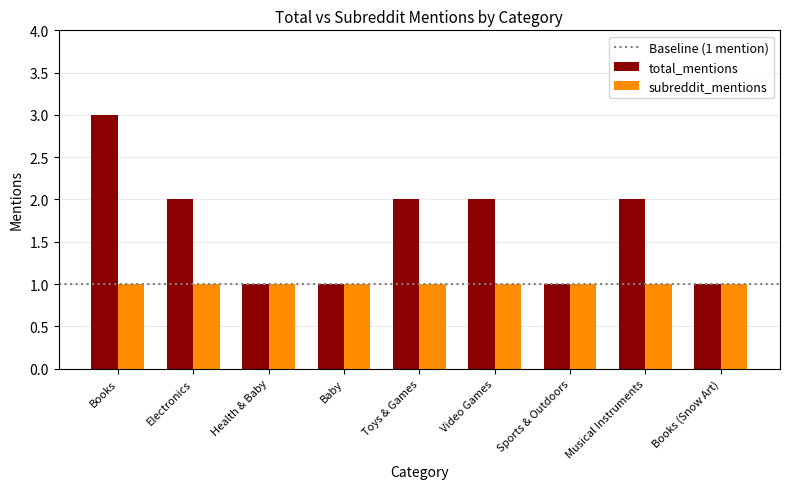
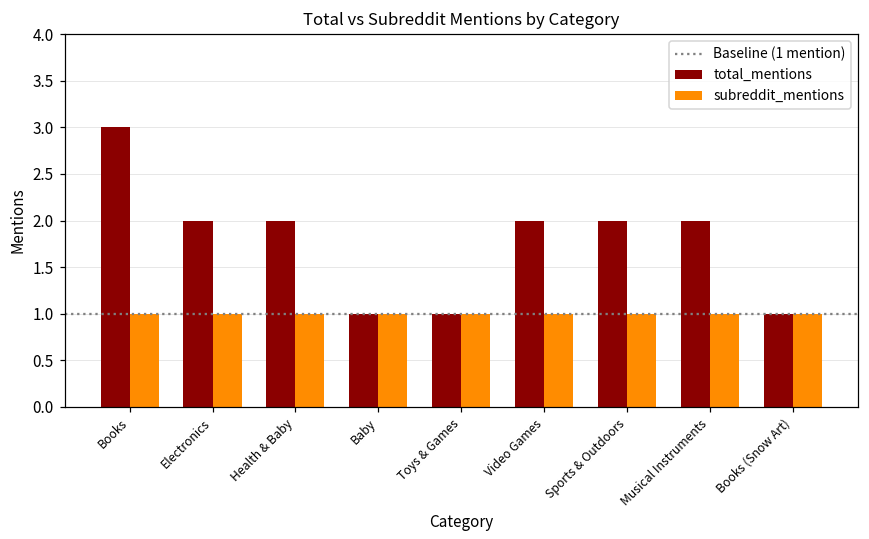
  {
    "total_mentions": {
      "Books": 3,
      "Electronics": 2,
-     "Health & Baby": 1,
+     "Health & Baby": 2,
      "Baby": 1,
-     "Toys & Games": 2,
+     "Toys & Games": 1,
      "Video Games": 2,
-     "Sports & Outdoors": 1,
+     "Sports & Outdoors": 2,
      "Musical Instruments": 2,
      "Books (Snow Art)": 1
    },
    "subreddit_mentions": {
      "Books": 1,
      "Electronics": 1,
      "Health & Baby": 1,
      "Baby": 1,
      "Toys & Games": 1,
      "Video Games": 1,
      "Sports & Outdoors": 1,
      "Musical Instruments": 1,
      "Books (Snow Art)": 1
    }
  }
